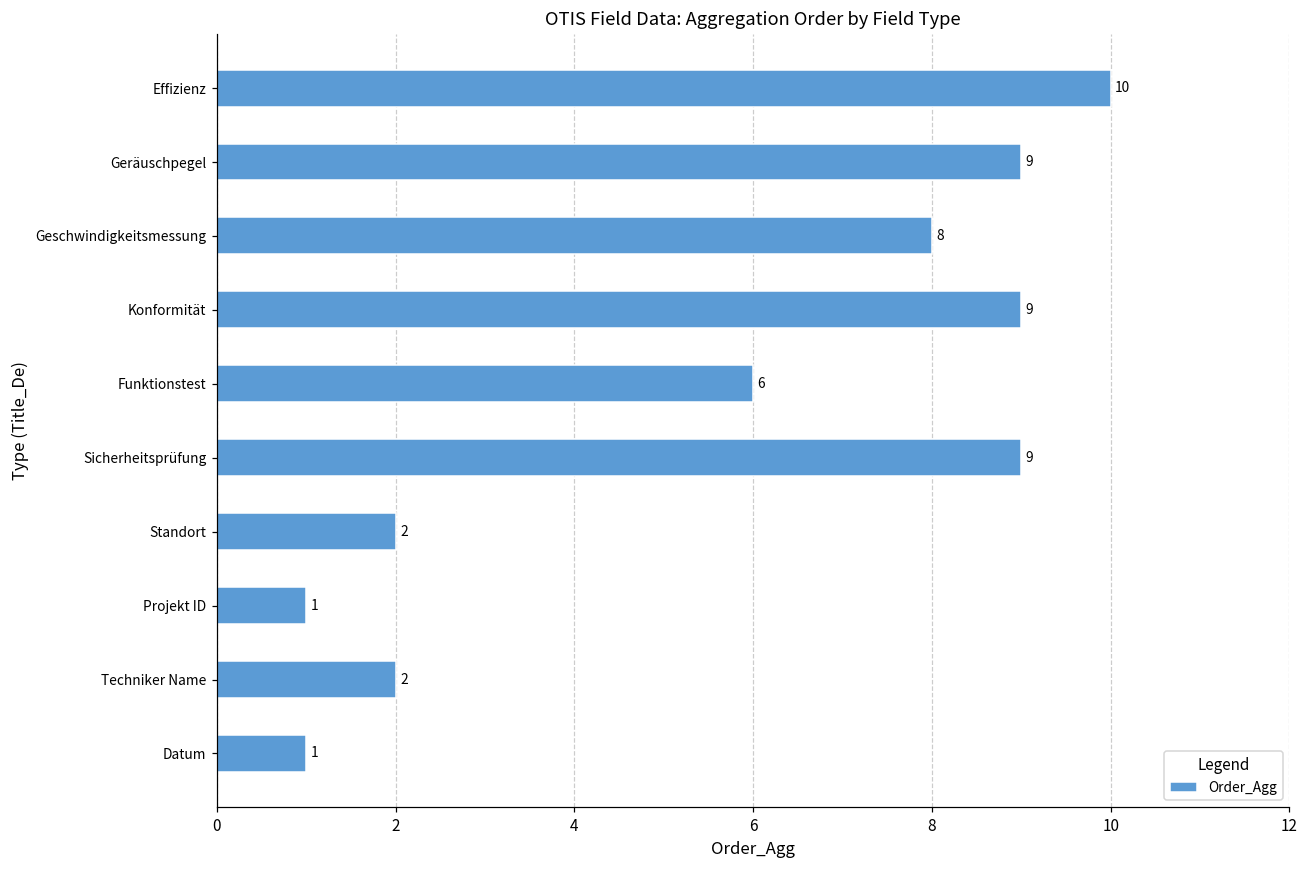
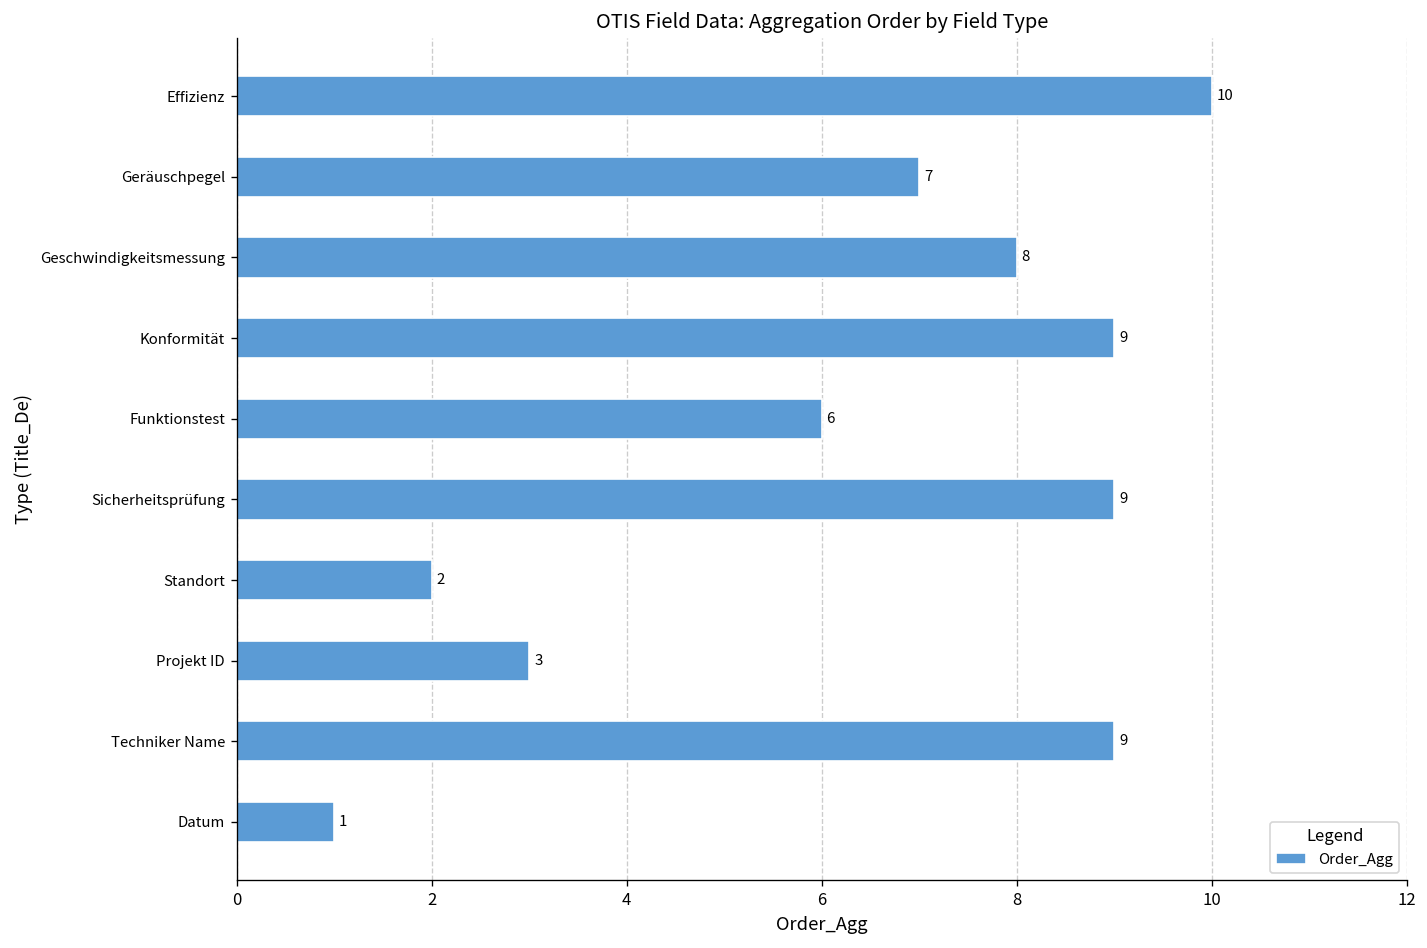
  {
    "Effizienz": 10,
-   "Geräuschpegel": 9,
+   "Geräuschpegel": 7,
    "Geschwindigkeitsmessung": 8,
    "Konformität": 9,
    "Funktionstest": 6,
    "Sicherheitsprüfung": 9,
    "Standort": 2,
-   "Projekt ID": 1,
-   "Techniker Name": 2,
+   "Projekt ID": 3,
+   "Techniker Name": 9,
    "Datum": 1
  }
